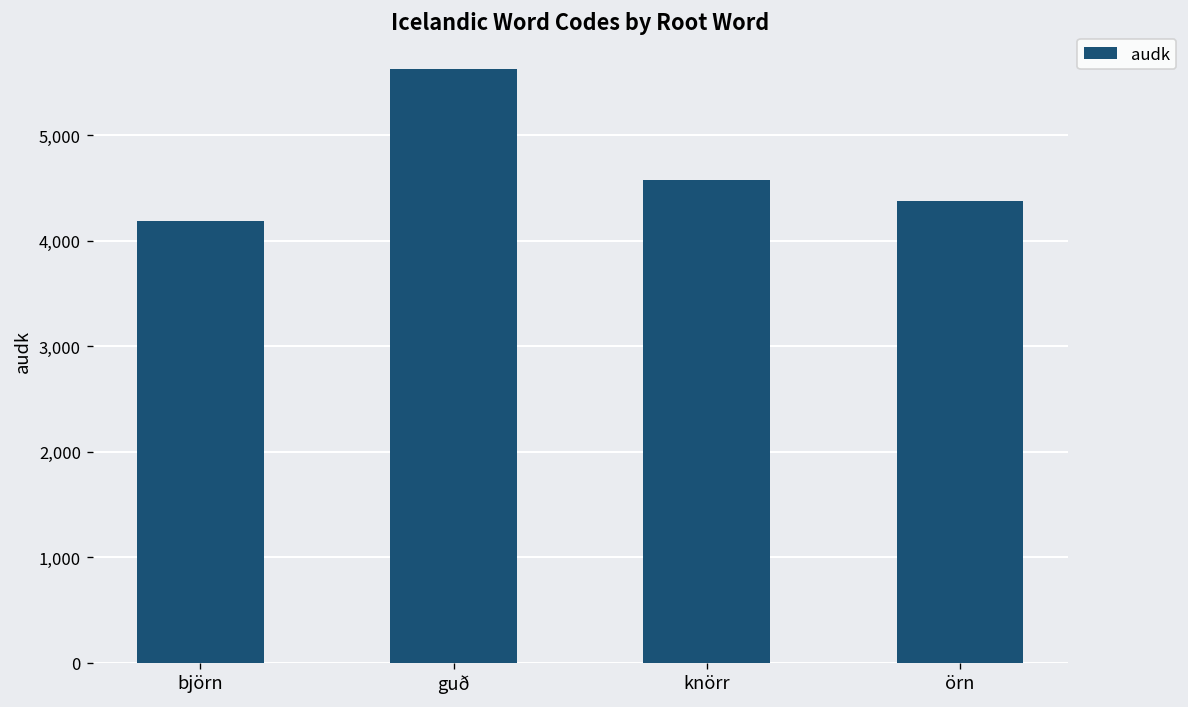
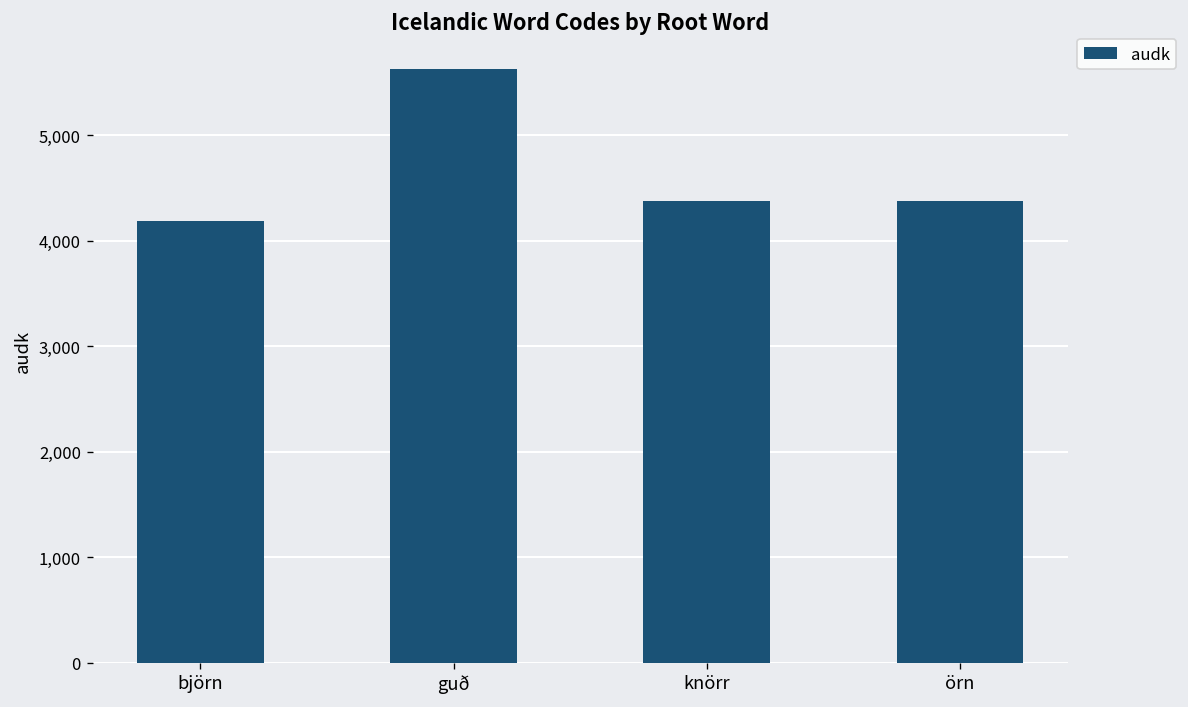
  {
    "björn": "4,200",
    "guð": "5,600",
-   "knörr": "4,600",
+   "knörr": "4,400",
    "örn": "4,400"
  }
